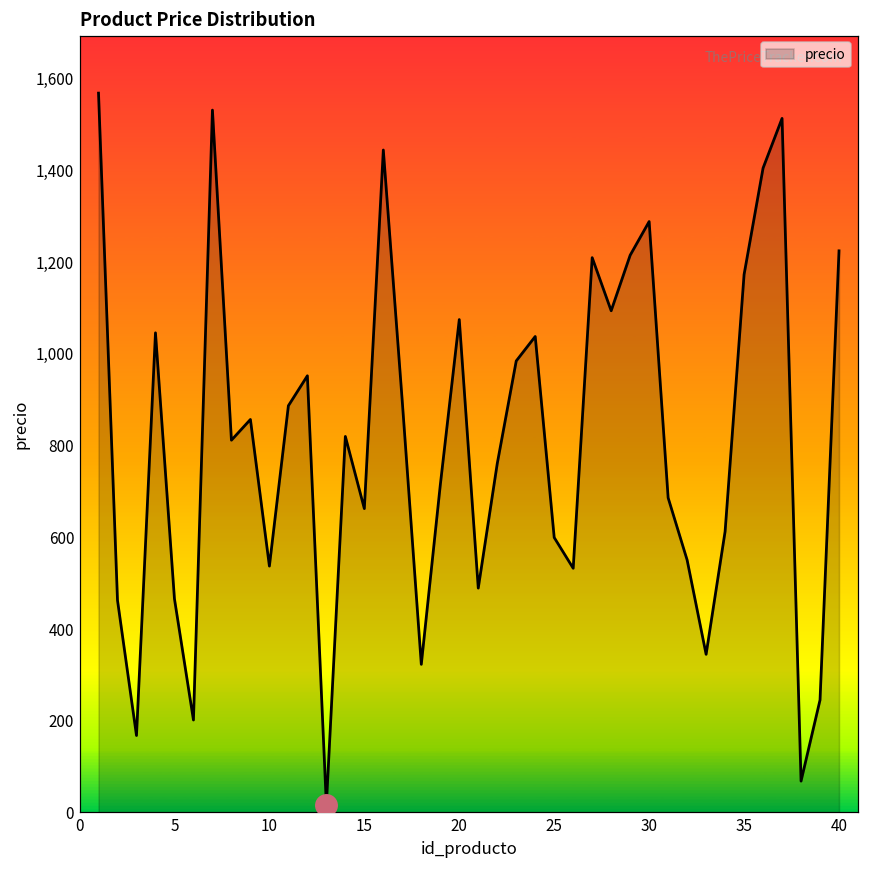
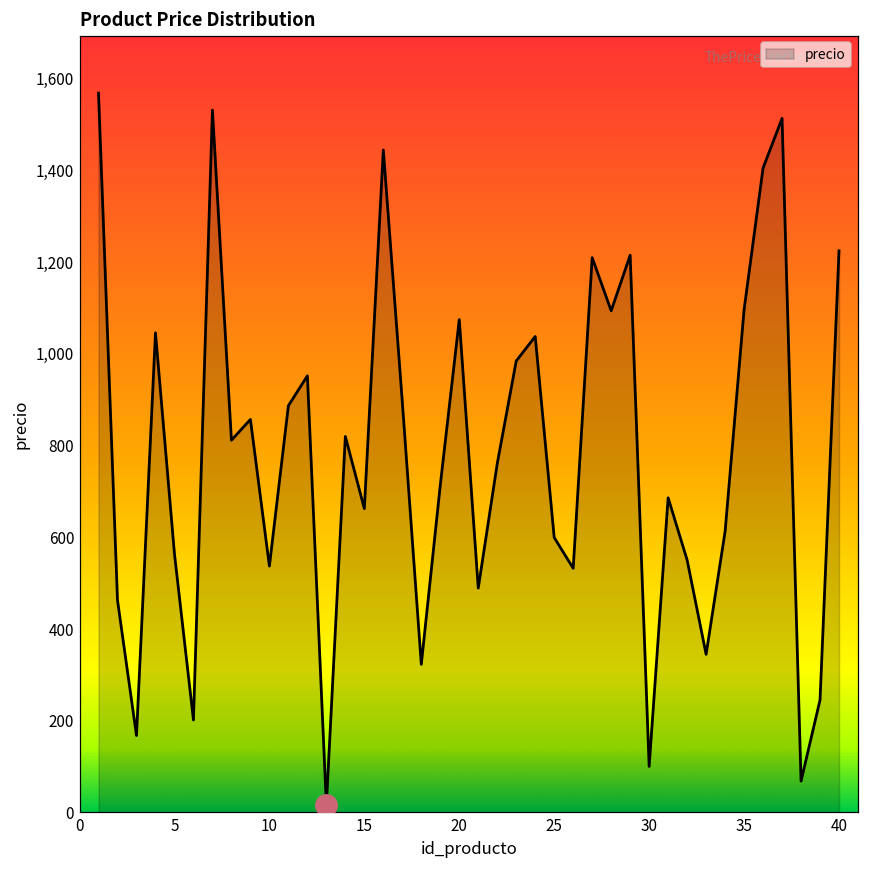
  {
    "precio": {
-     "5": "470",
+     "5": "560",
      "10": "540",
      "15": "660",
      "20": "1,070",
      "25": "600",
-     "30": "1,290",
-     "35": "1,170",
+     "30": "100",
+     "35": "1,100",
      "40": "1,220"
    }
  }
